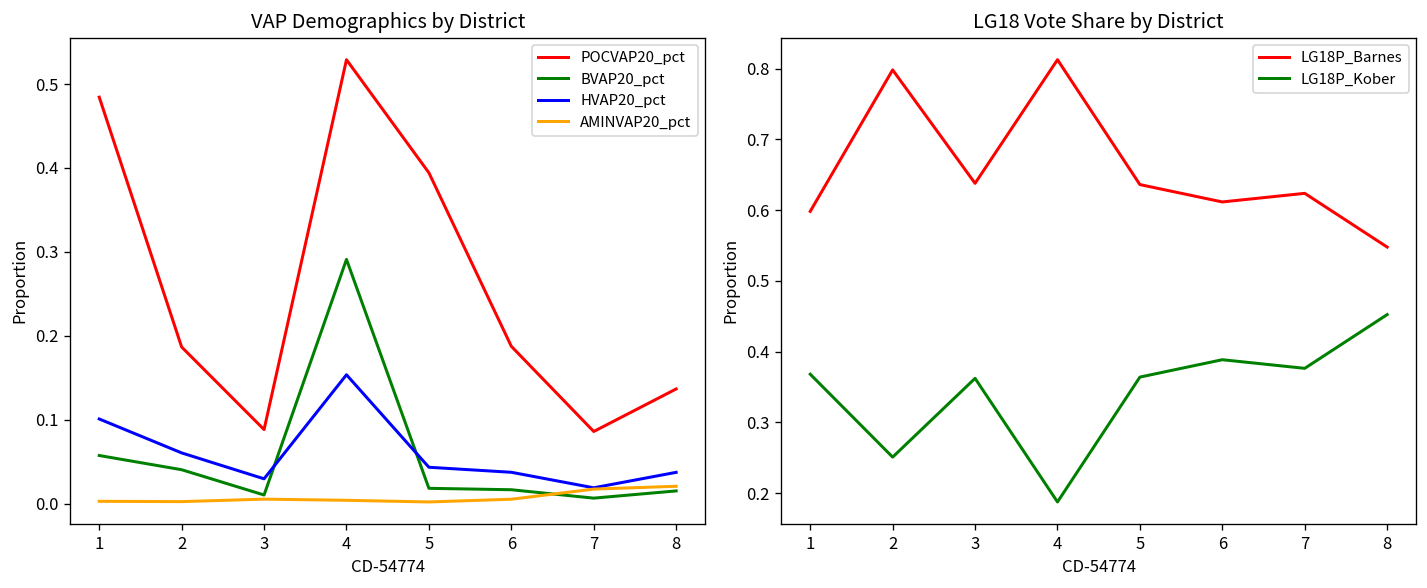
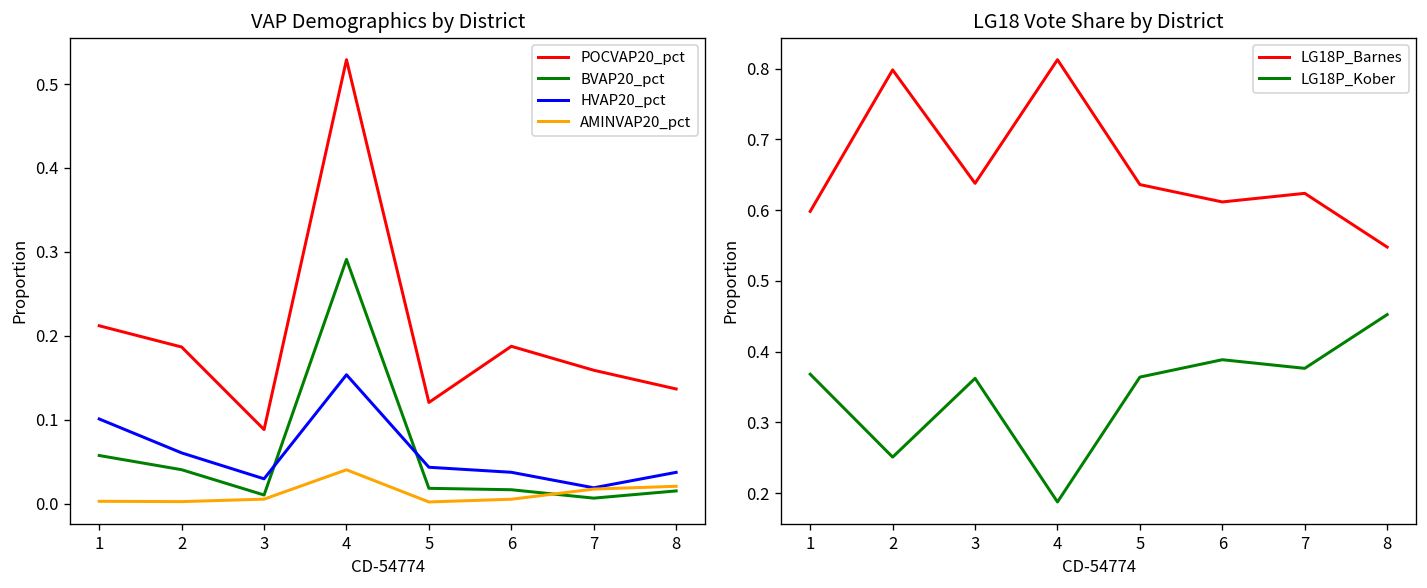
  {
    "VAP Demographics by District": {
      "POCVAP20_pct": {
-       "1": 0.48,
+       "1": 0.21,
        "2": 0.19,
        "3": 0.09,
        "4": 0.53,
-       "5": 0.39,
+       "5": 0.12,
        "6": 0.19,
-       "7": 0.09,
+       "7": 0.16,
        "8": 0.14
      },
      "BVAP20_pct": {
        "1": 0.06,
        "2": 0.04,
        "3": 0.01,
        "4": 0.29,
        "5": 0.02,
        "6": 0.02,
        "7": 0.01,
        "8": 0.02
      },
      "HVAP20_pct": {
        "1": 0.10,
        "2": 0.06,
        "3": 0.03,
        "4": 0.15,
        "5": 0.04,
        "6": 0.04,
        "8": 0.04
      },
      "AMINVAP20_pct": {
        "1": 0.00,
        "2": 0.00,
        "3": 0.01,
-       "4": 0.00,
+       "4": 0.04,
        "5": 0.00,
        "6": 0.01,
        "8": 0.02
      }
    },
    "LG18 Vote Share by District": {
      "LG18P_Barnes": {
        "1": 0.60,
        "2": 0.80,
        "3": 0.64,
        "4": 0.81,
        "5": 0.64,
        "6": 0.61,
        "7": 0.62,
        "8": 0.55
      },
      "LG18P_Kober": {
        "1": 0.37,
        "2": 0.25,
        "3": 0.36,
        "4": 0.19,
        "5": 0.36,
        "6": 0.39,
        "7": 0.38,
        "8": 0.45
      }
    }
  }
